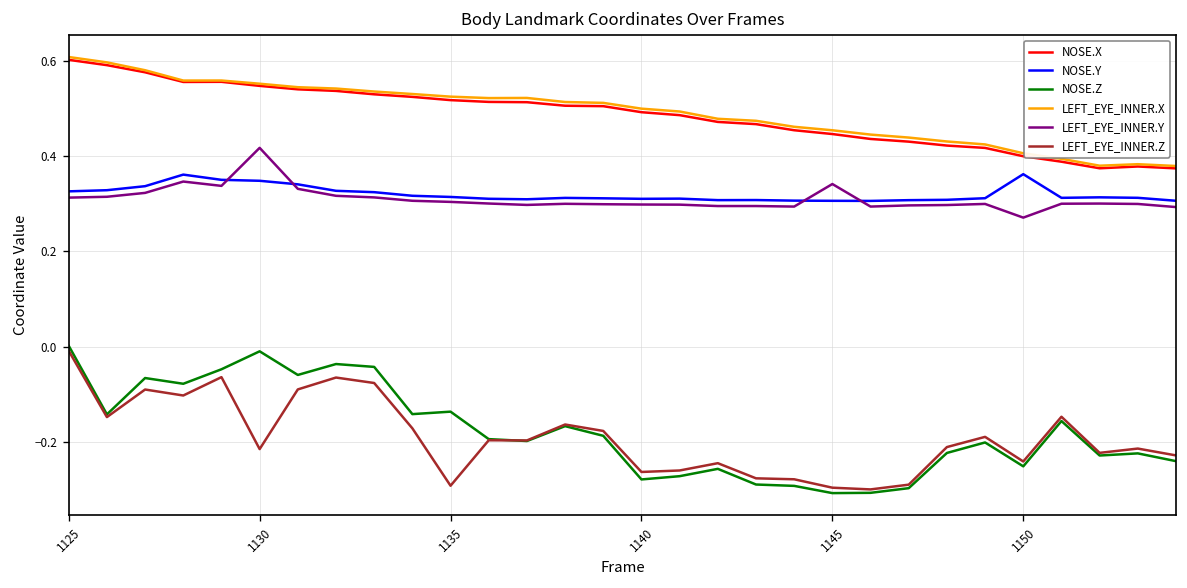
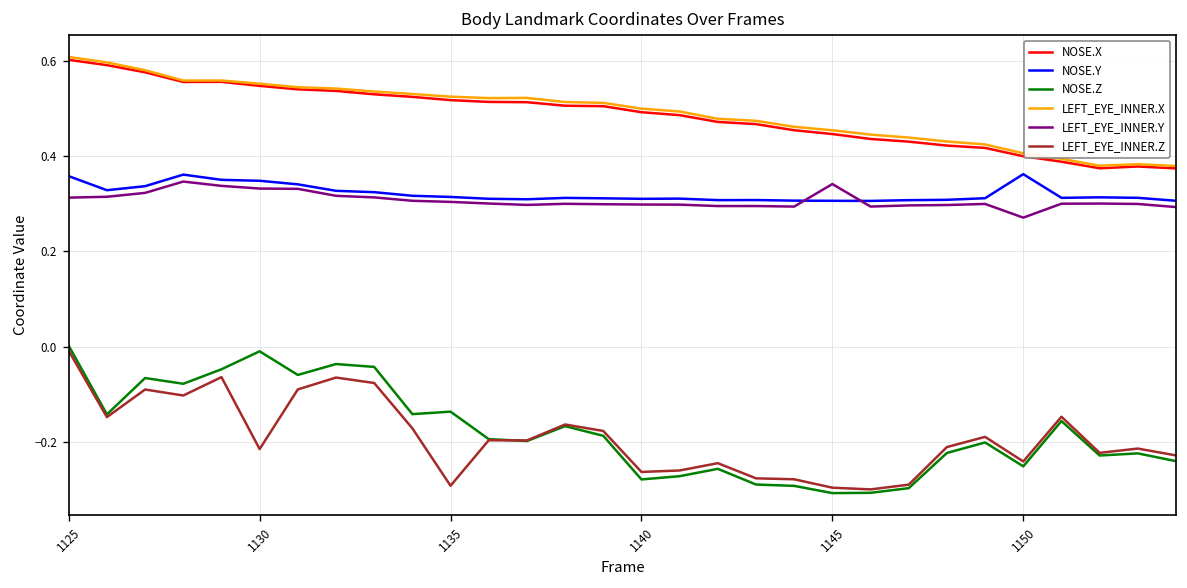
  {
    "NOSE.X": {
      "1135": 0.52,
      "1140": 0.49,
      "1145": 0.45
    },
    "NOSE.Y": {
-     "1125": 0.33,
+     "1125": 0.36,
      "1130": 0.35,
      "1135": 0.31,
      "1140": 0.31,
      "1145": 0.31,
      "1150": 0.36
    },
    "NOSE.Z": {
      "1125": 0.00,
      "1130": -0.01,
      "1135": -0.14,
      "1140": -0.28,
      "1145": -0.31,
      "1150": -0.25
    },
    "LEFT_EYE_INNER.X": {
      "1135": 0.53,
      "1140": 0.50,
      "1145": 0.45
    },
    "LEFT_EYE_INNER.Y": {
      "1125": 0.31,
-     "1130": 0.42,
+     "1130": 0.33,
      "1135": 0.30,
      "1140": 0.30,
      "1145": 0.34,
      "1150": 0.27
    },
    "LEFT_EYE_INNER.Z": {
      "1125": -0.01,
      "1130": -0.22,
      "1135": -0.29,
      "1140": -0.26,
      "1145": -0.30,
      "1150": -0.24
    }
  }
